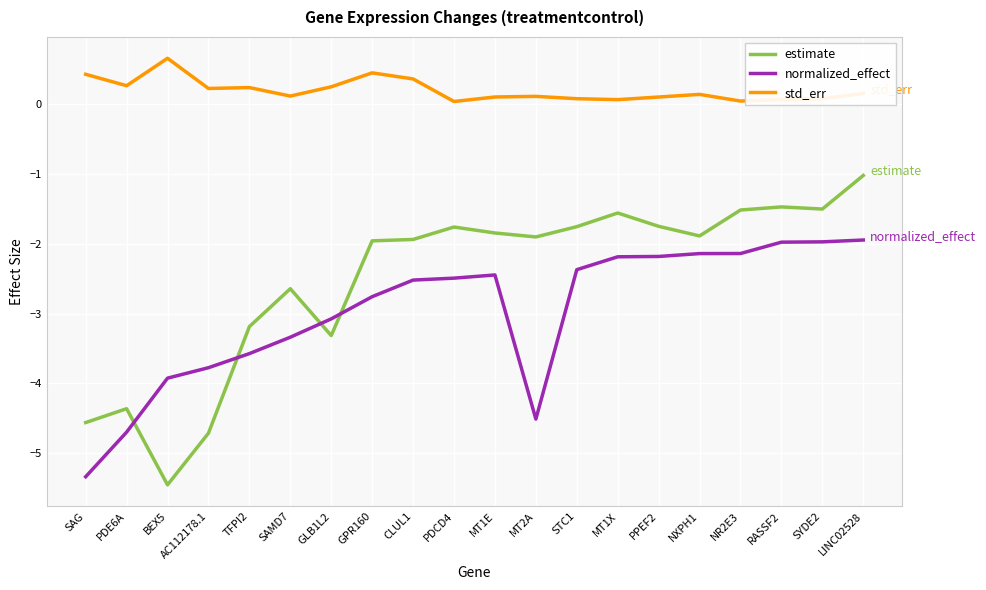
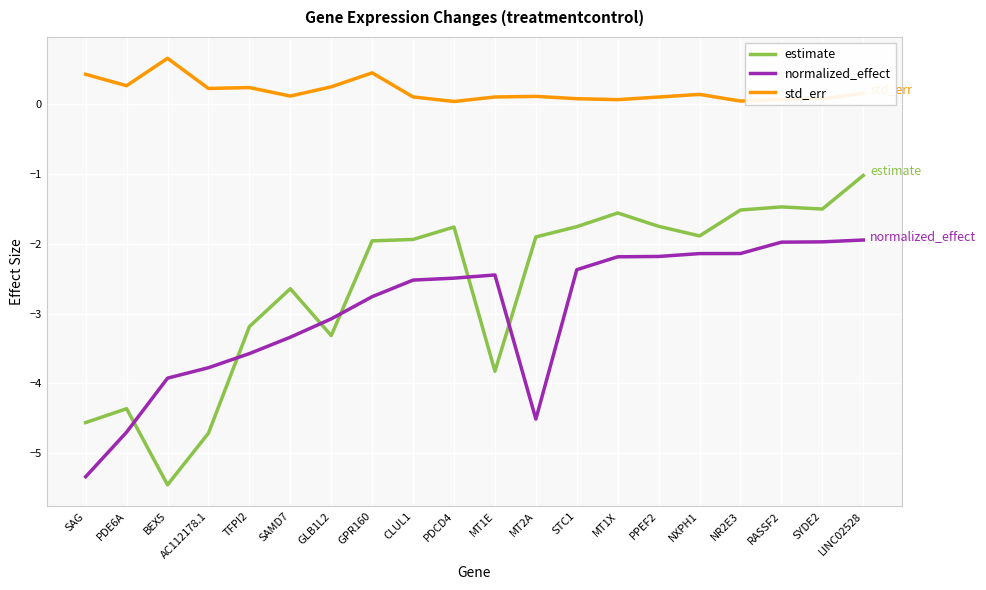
  {
    "estimate": {
      "SAG": -4.6,
      "PDE6A": -4.4,
      "BEX5": -5.5,
      "AC112178.1": -4.7,
      "TFPI2": -3.2,
      "SAMD7": -2.6,
      "GLB1L2": -3.3,
      "GPR160": -2.0,
      "CLUL1": -1.9,
      "PDCD4": -1.8,
-     "MT1E": -1.8,
+     "MT1E": -3.8,
      "MT2A": -1.9,
      "STC1": -1.8,
      "MT1X": -1.6,
      "PPEF2": -1.7,
      "NXPH1": -1.9,
      "NR2E3": -1.5,
      "RASSF2": -1.5,
      "SYDE2": -1.5,
      "LINC02528": -1.0
    },
    "normalized_effect": {
      "SAG": -5.3,
      "PDE6A": -4.7,
      "BEX5": -3.9,
      "AC112178.1": -3.8,
      "TFPI2": -3.6,
      "SAMD7": -3.3,
      "GLB1L2": -3.1,
      "GPR160": -2.8,
      "CLUL1": -2.5,
      "PDCD4": -2.5,
      "MT1E": -2.4,
      "MT2A": -4.5,
      "STC1": -2.4,
      "MT1X": -2.2,
      "PPEF2": -2.2,
      "NXPH1": -2.1,
      "NR2E3": -2.1,
      "RASSF2": -2.0,
      "SYDE2": -2.0,
      "LINC02528": -1.9
    },
    "std_err": {
      "SAG": 0.4,
      "PDE6A": 0.3,
      "BEX5": 0.7,
      "AC112178.1": 0.2,
      "TFPI2": 0.2,
      "SAMD7": 0.1,
      "GLB1L2": 0.3,
      "GPR160": 0.5,
-     "CLUL1": 0.4,
+     "CLUL1": 0.1,
      "PDCD4": 0.0,
      "MT1E": 0.1,
      "MT2A": 0.1,
      "STC1": 0.1,
      "MT1X": 0.1,
      "PPEF2": 0.1,
      "NXPH1": 0.1,
      "NR2E3": 0.0
    }
  }
